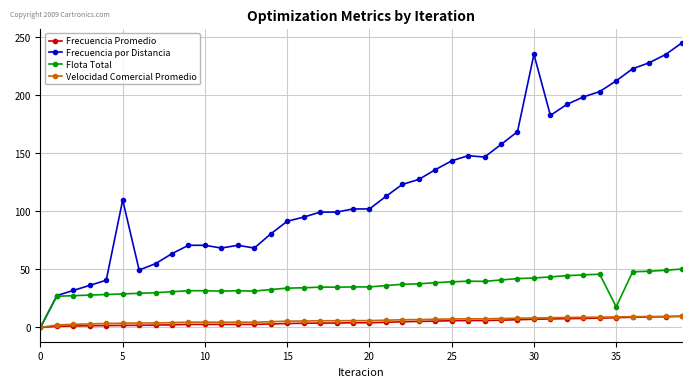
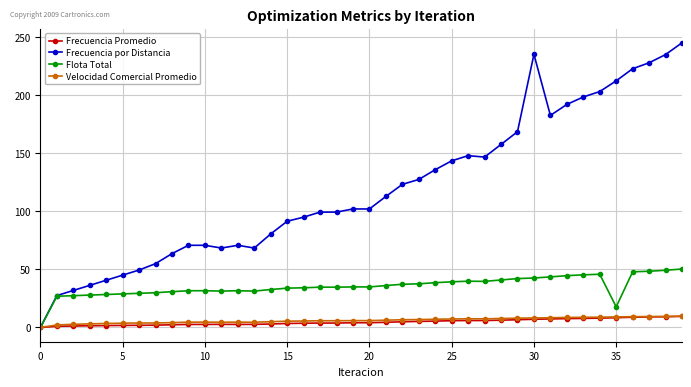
  {
    "Frecuencia por Distancia": {
-     "5": 110,
+     "5": 45,
      "10": 71,
      "15": 92,
      "20": 102,
      "25": 144,
      "30": 235,
      "35": 212
    },
    "Flota Total": {
      "5": 29,
      "10": 32,
      "15": 34,
      "20": 35,
      "25": 39,
      "30": 43,
      "35": 18
    }
  }
